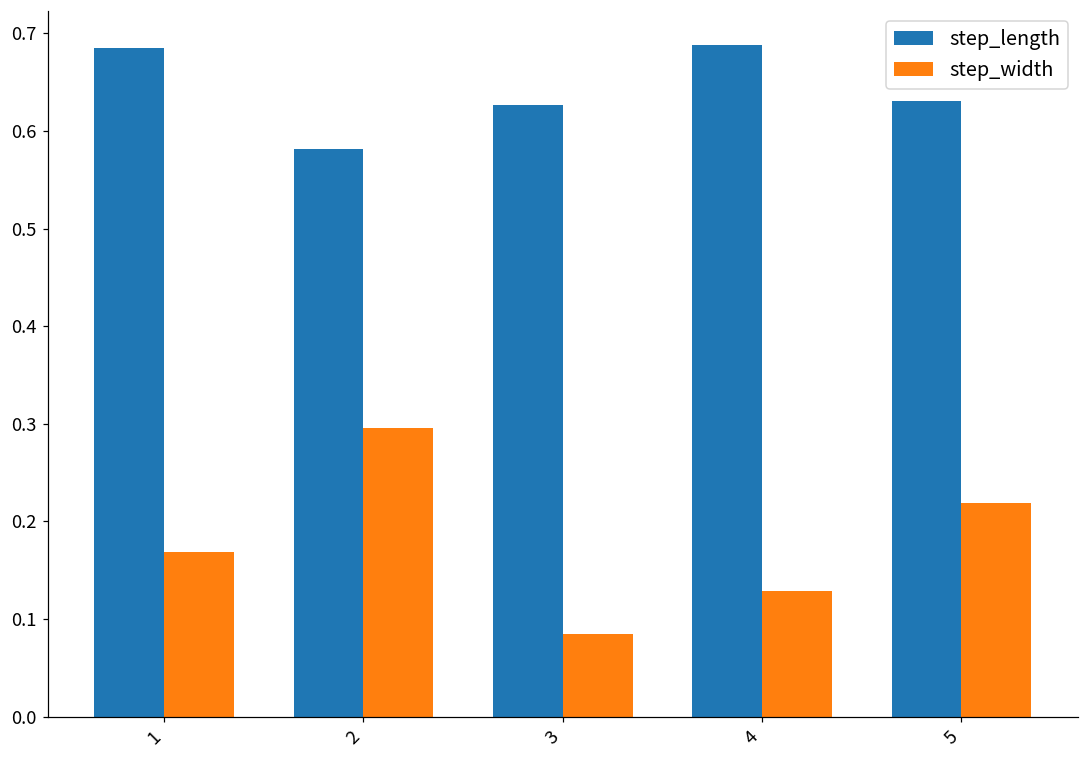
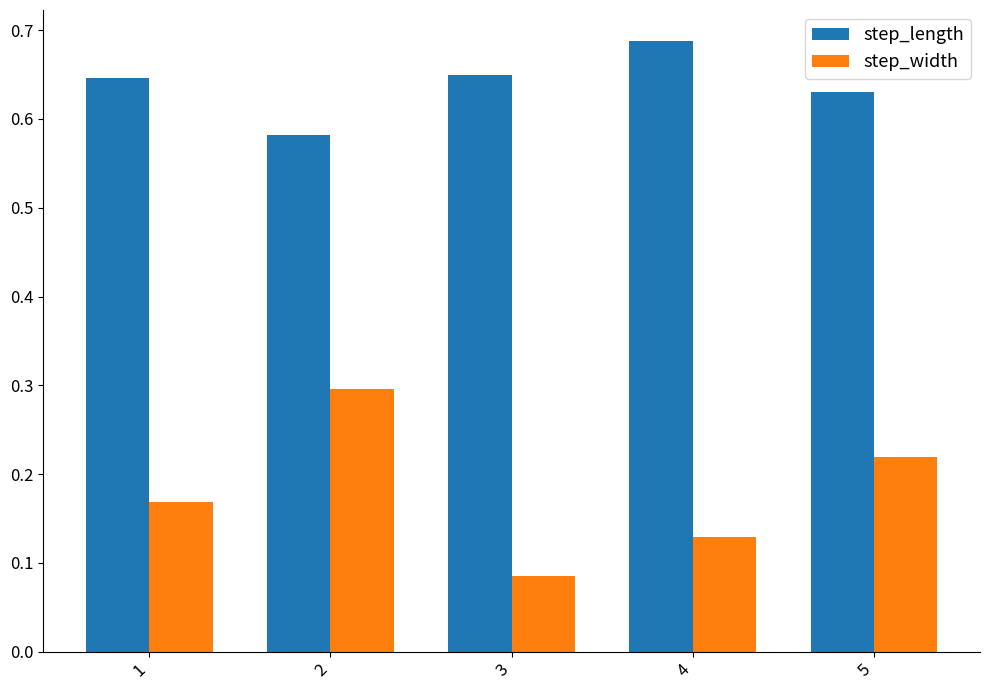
  {
    "step_length": {
-     "1": 0.68,
+     "1": 0.65,
      "2": 0.58,
-     "3": 0.63,
+     "3": 0.65,
      "4": 0.69,
      "5": 0.63
    },
    "step_width": {
      "1": 0.17,
      "2": 0.30,
      "3": 0.08,
      "4": 0.13,
      "5": 0.22
    }
  }
